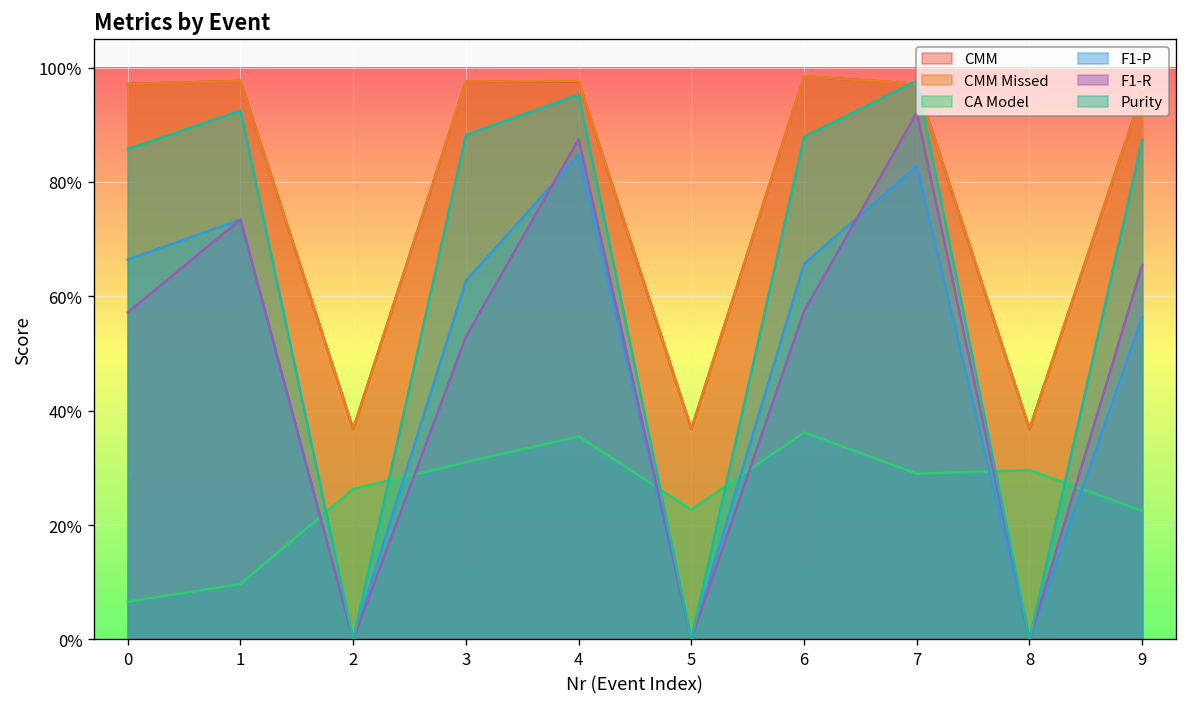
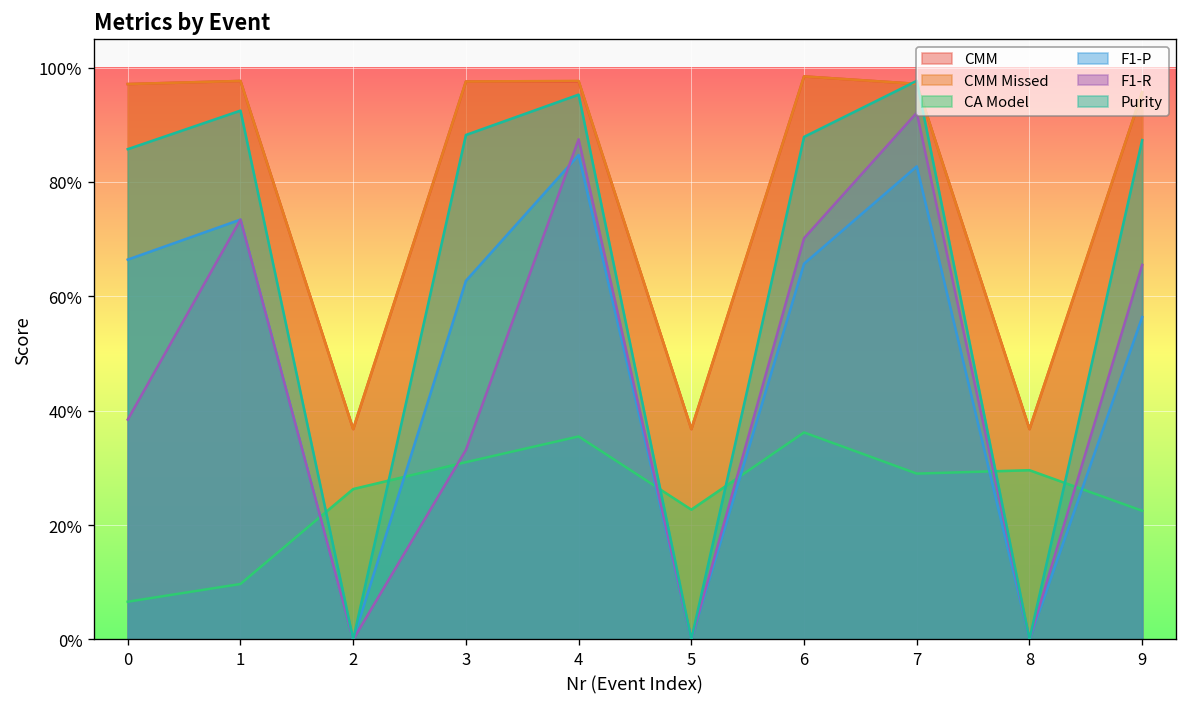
  {
    "F1-R": {
-     "0": "57%",
-     "3": "53%",
+     "0": "38%",
+     "3": "33%",
      "4": "87%",
-     "6": "57%",
+     "6": "70%",
      "9": "65%"
    }
  }
